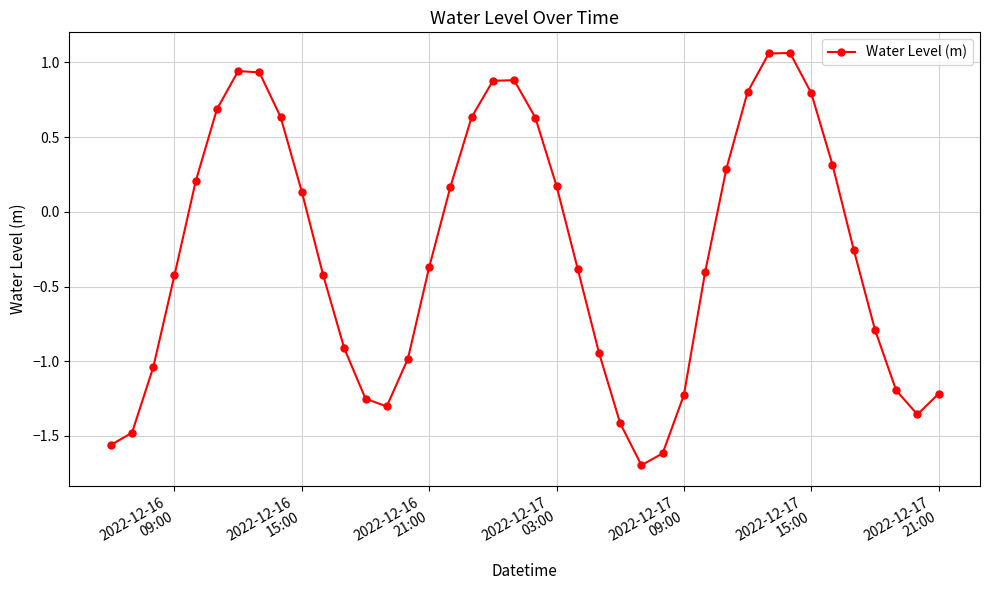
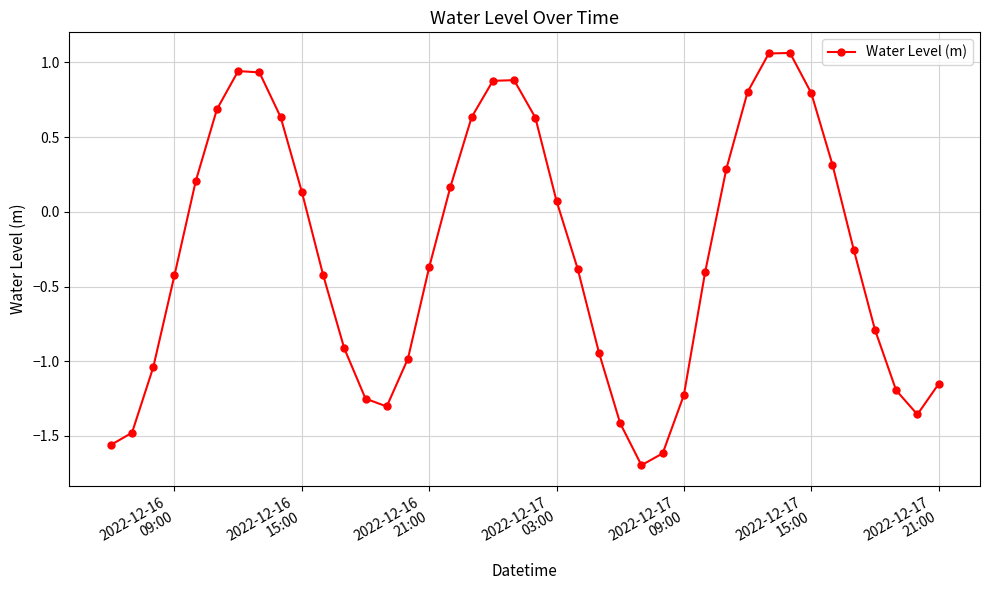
  {
    "2022-12-16 09:00": -0.42,
    "2022-12-16 15:00": 0.13,
    "2022-12-16 21:00": -0.37,
-   "2022-12-17 03:00": 0.17,
+   "2022-12-17 03:00": 0.07,
    "2022-12-17 09:00": -1.23,
    "2022-12-17 15:00": 0.79,
-   "2022-12-17 21:00": -1.22
+   "2022-12-17 21:00": -1.15
  }
